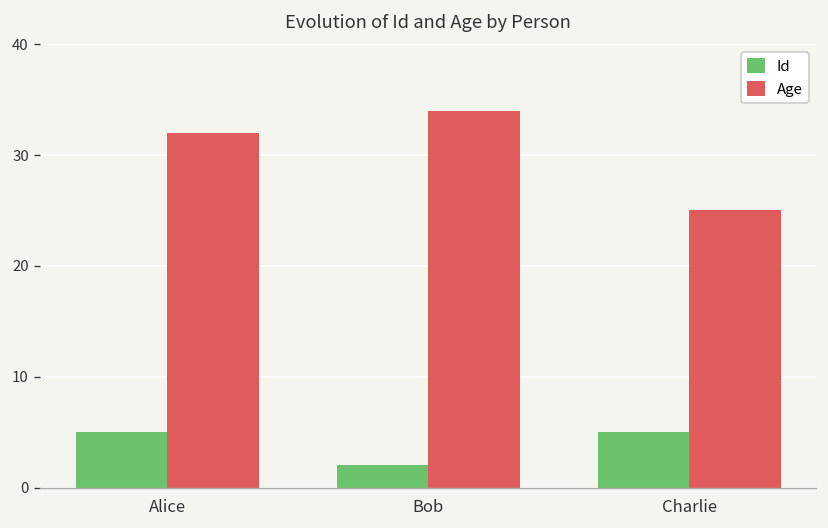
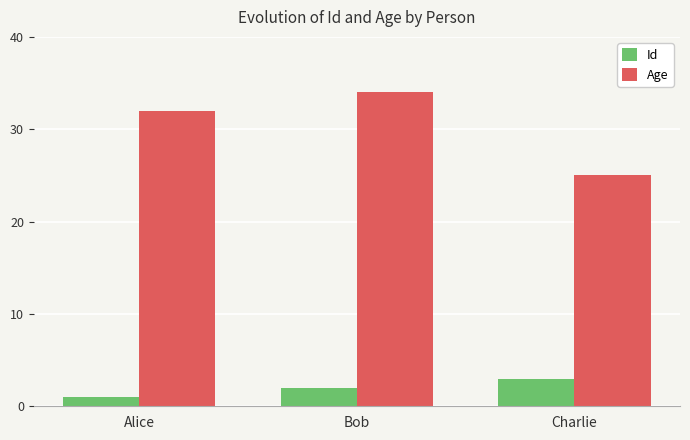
  {
    "Id": {
-     "Alice": 5,
+     "Alice": 1,
      "Bob": 2,
-     "Charlie": 5
+     "Charlie": 3
    },
    "Age": {
      "Alice": 32,
      "Bob": 34,
      "Charlie": 25
    }
  }
